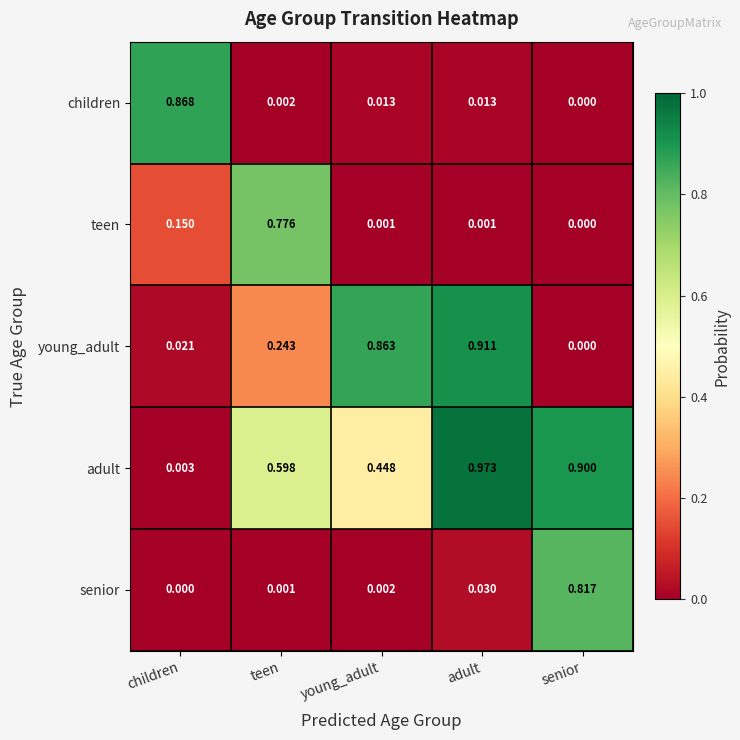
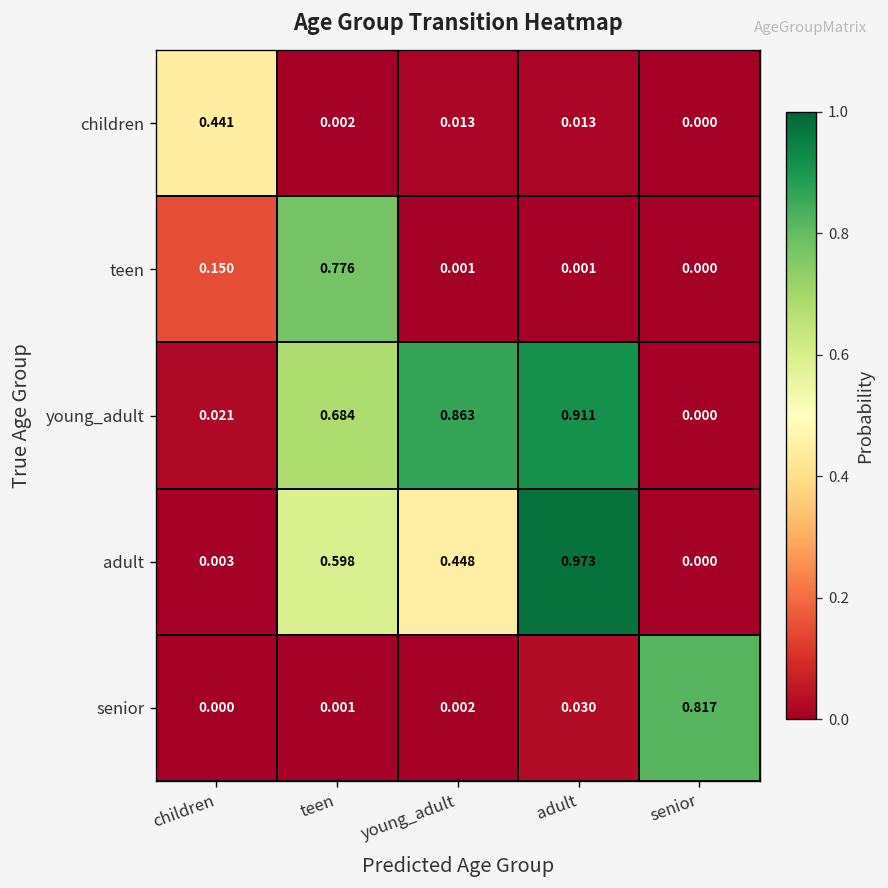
  {
    "children": {
-     "children": 0.868,
+     "children": 0.441,
      "teen": 0.002,
      "young_adult": 0.013,
      "adult": 0.013,
      "senior": 0.000
    },
    "teen": {
      "children": 0.150,
      "teen": 0.776,
      "young_adult": 0.001,
      "adult": 0.001,
      "senior": 0.000
    },
    "young_adult": {
      "children": 0.021,
-     "teen": 0.243,
+     "teen": 0.684,
      "young_adult": 0.863,
      "adult": 0.911,
      "senior": 0.000
    },
    "adult": {
      "children": 0.003,
      "teen": 0.598,
      "young_adult": 0.448,
      "adult": 0.973,
-     "senior": 0.900
+     "senior": 0.000
    },
    "senior": {
      "children": 0.000,
      "teen": 0.001,
      "young_adult": 0.002,
      "adult": 0.030,
      "senior": 0.817
    }
  }
